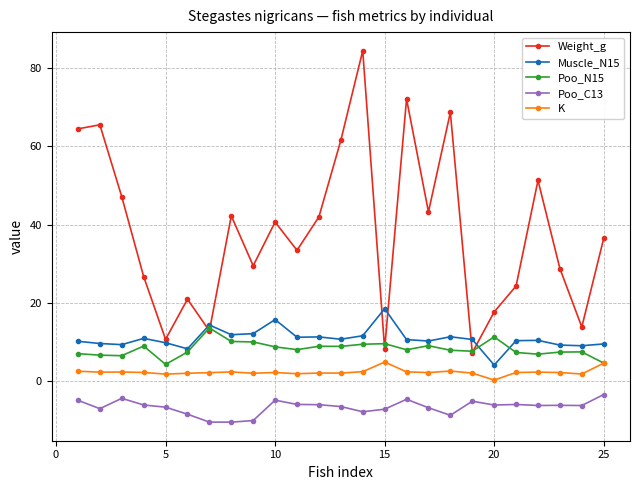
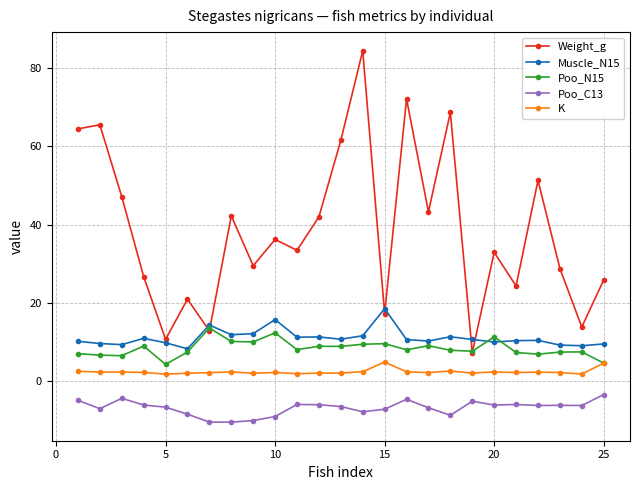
  {
    "Weight_g": {
      "5": 11,
-     "10": 41,
-     "15": 8,
-     "20": 18,
-     "25": 37
+     "10": 36,
+     "15": 17,
+     "20": 33,
+     "25": 26
    },
    "Muscle_N15": {
      "5": 10,
      "10": 16,
      "15": 19,
-     "20": 4,
+     "20": 10,
      "25": 10
    },
    "Poo_N15": {
      "5": 4,
-     "10": 9,
+     "10": 12,
      "15": 10,
      "20": 11
    },
    "Poo_C13": {
      "5": -7,
-     "10": -5,
+     "10": -9,
      "15": -7,
      "20": -6,
      "25": -3
    },
    "K": {
      "5": 2,
      "10": 2,
      "15": 5,
-     "20": 0
+     "20": 2
    }
  }
